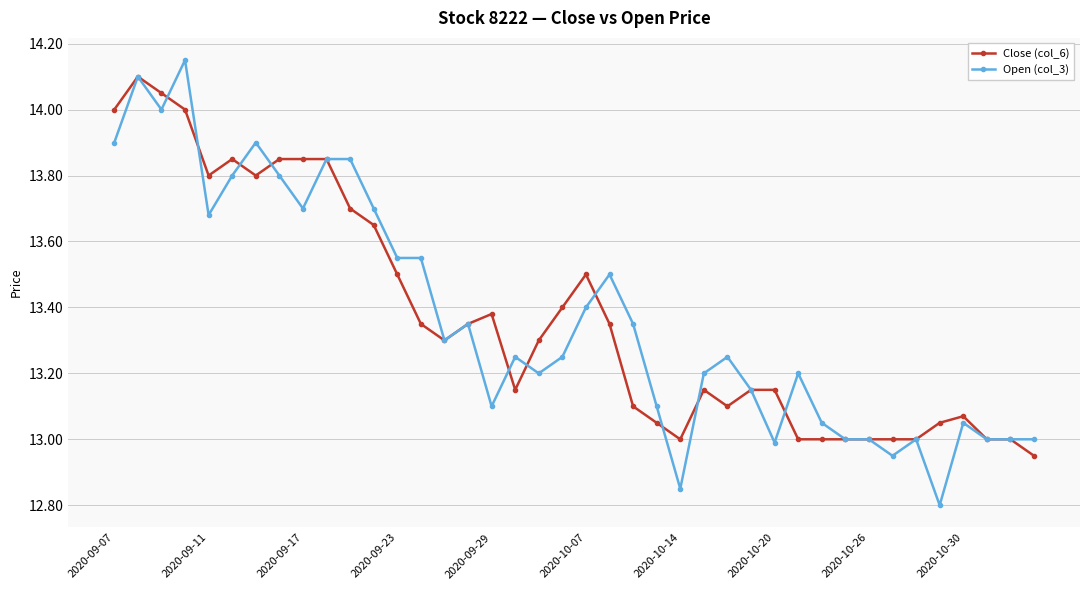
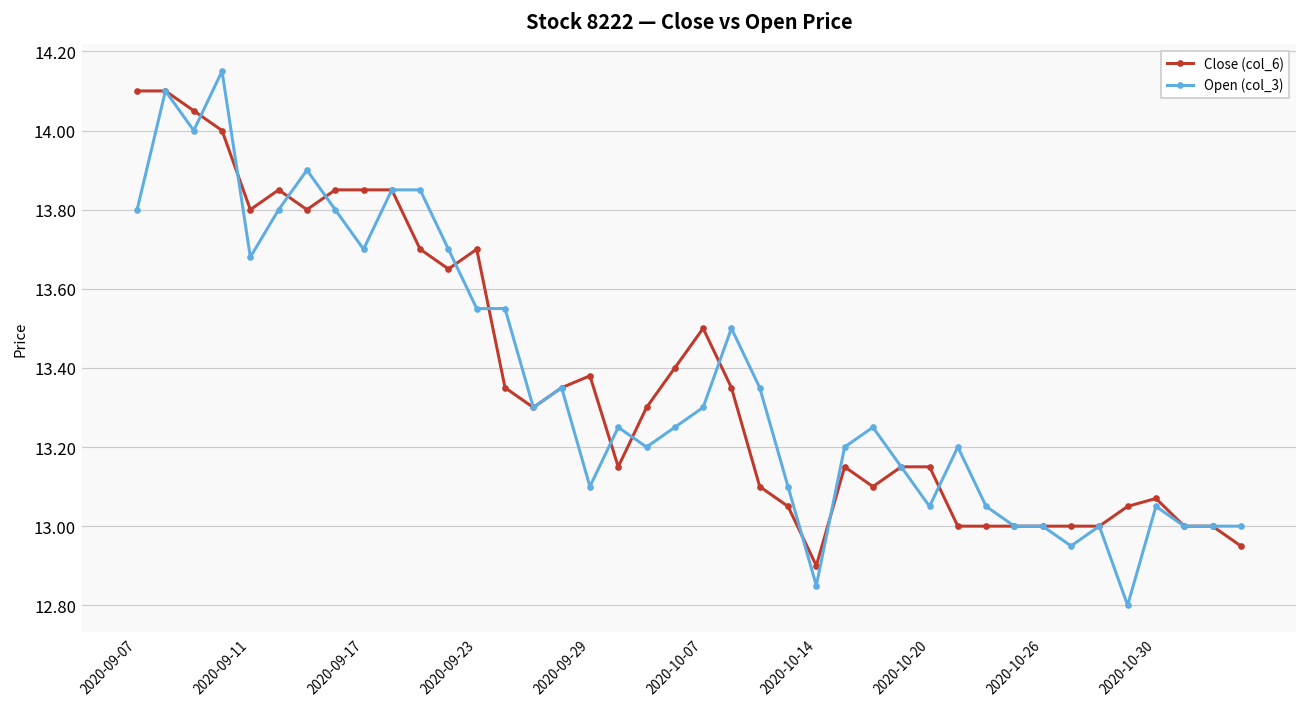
  {
    "Close (col_6)": {
-     "2020-09-07": 14.0,
+     "2020-09-07": 14.1,
      "2020-09-11": 13.8,
      "2020-09-17": 13.85,
-     "2020-09-23": 13.5,
+     "2020-09-23": 13.7,
      "2020-09-29": 13.38,
      "2020-10-07": 13.5,
-     "2020-10-14": 13.0,
+     "2020-10-14": 12.9,
      "2020-10-20": 13.15,
      "2020-10-30": 13.07
    },
    "Open (col_3)": {
-     "2020-09-07": 13.9,
+     "2020-09-07": 13.8,
      "2020-09-11": 13.68,
      "2020-09-17": 13.70,
      "2020-09-23": 13.55,
      "2020-09-29": 13.10,
-     "2020-10-07": 13.4,
+     "2020-10-07": 13.3,
      "2020-10-14": 12.85,
-     "2020-10-20": 12.99,
+     "2020-10-20": 13.05,
      "2020-10-30": 13.05
    }
  }
